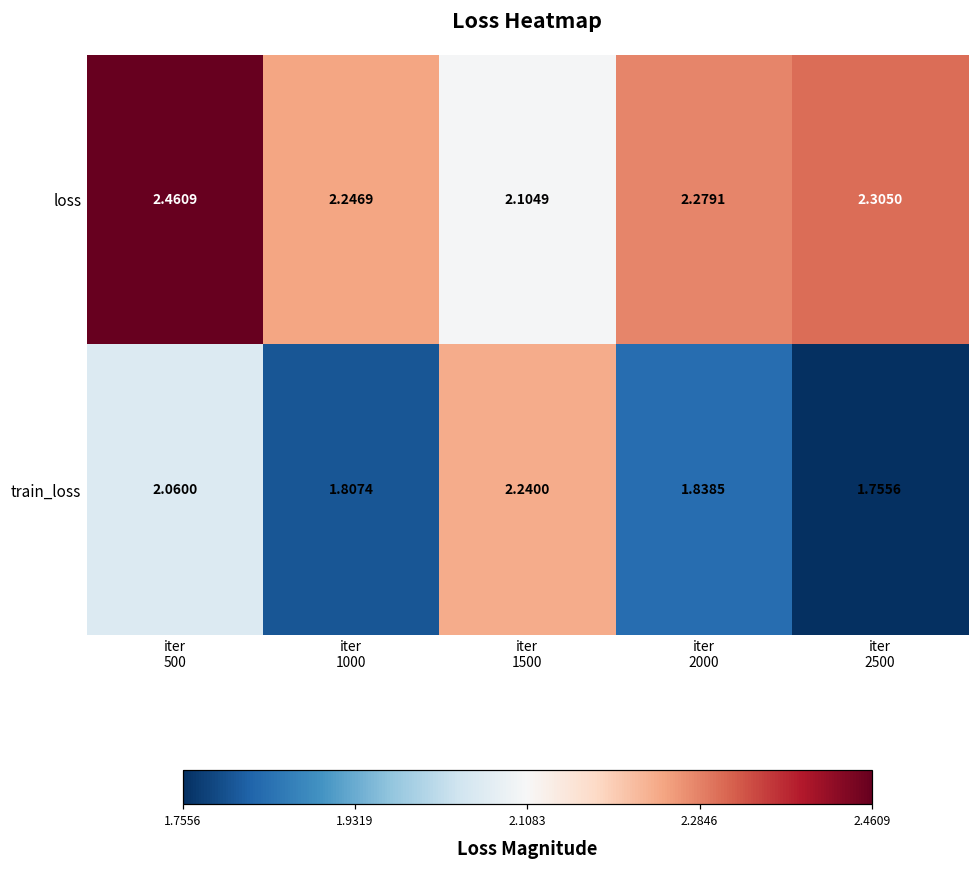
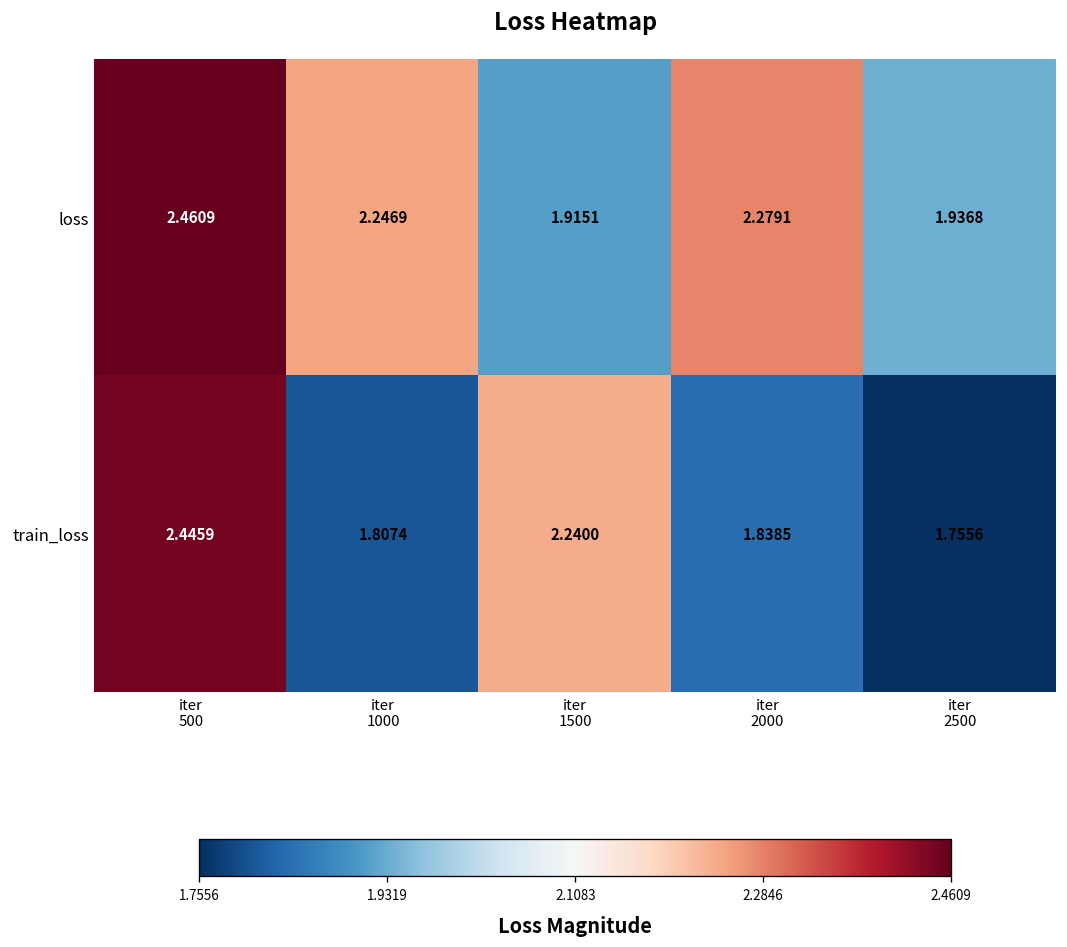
  {
    "loss": {
      "iter 500": 2.4609,
      "iter 1000": 2.2469,
-     "iter 1500": 2.1049,
+     "iter 1500": 1.9151,
      "iter 2000": 2.2791,
-     "iter 2500": 2.3050
+     "iter 2500": 1.9368
    },
    "train_loss": {
-     "iter 500": 2.0600,
+     "iter 500": 2.4459,
      "iter 1000": 1.8074,
      "iter 1500": 2.2400,
      "iter 2000": 1.8385,
      "iter 2500": 1.7556
    }
  }
